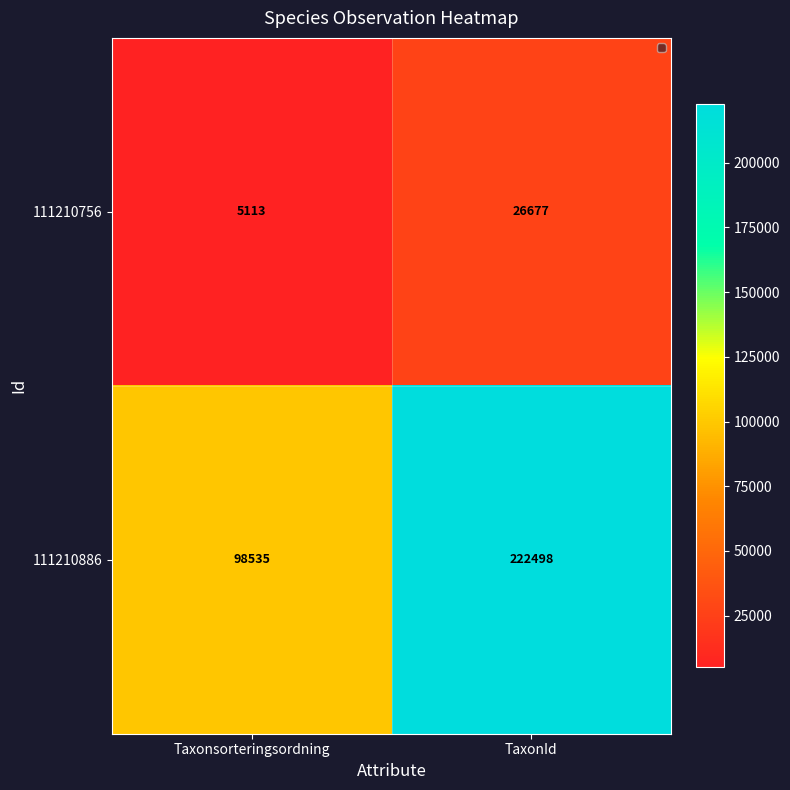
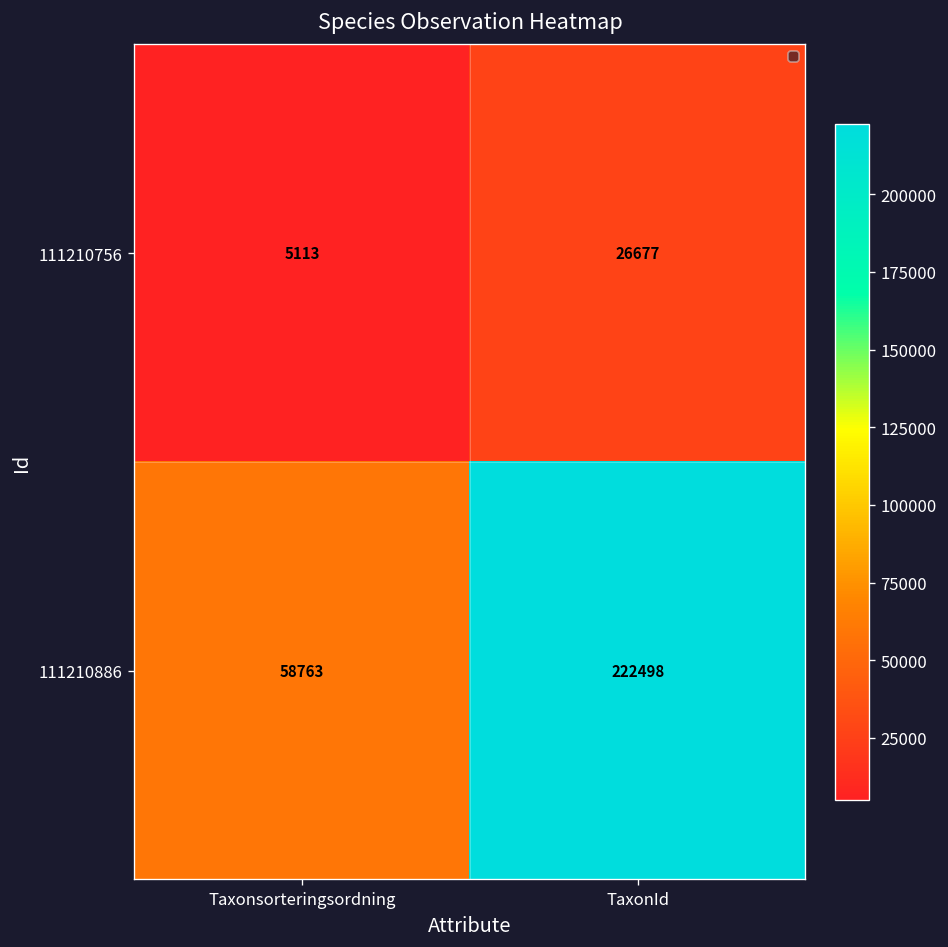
  {
    "111210756": {
      "Taxonsorteringsordning": 5113,
      "TaxonId": 26677
    },
    "111210886": {
-     "Taxonsorteringsordning": 98535,
+     "Taxonsorteringsordning": 58763,
      "TaxonId": 222498
    }
  }
